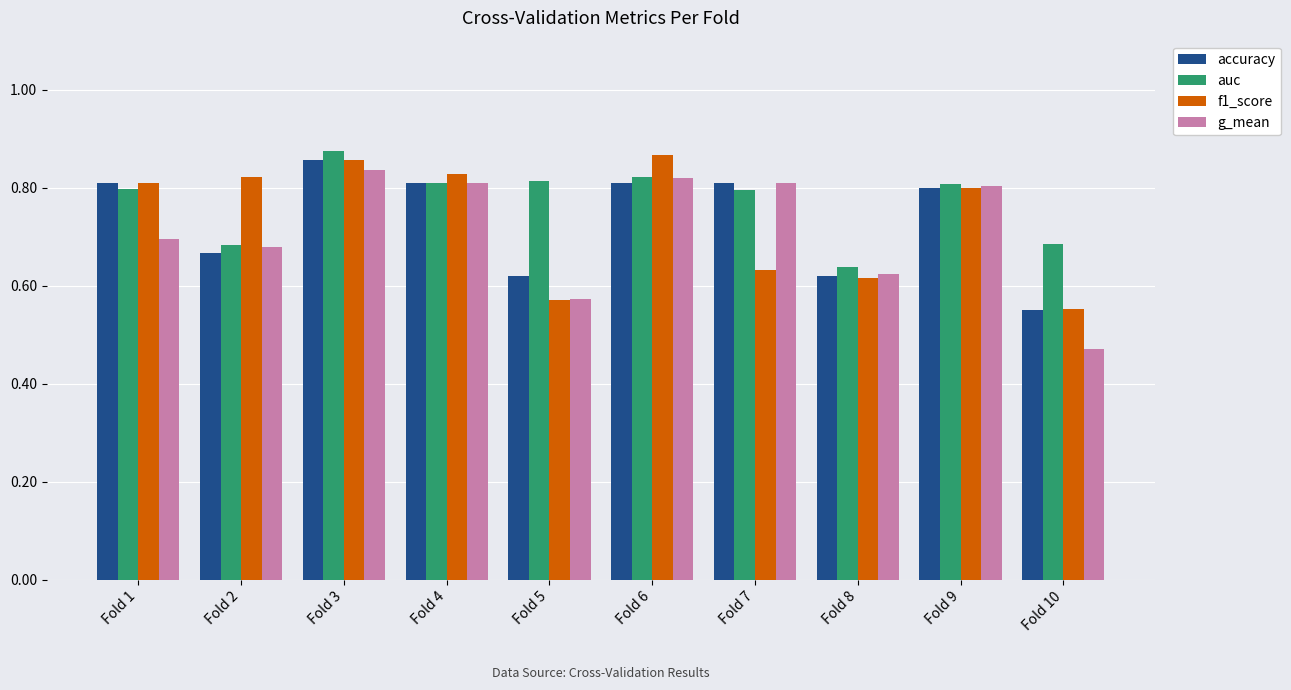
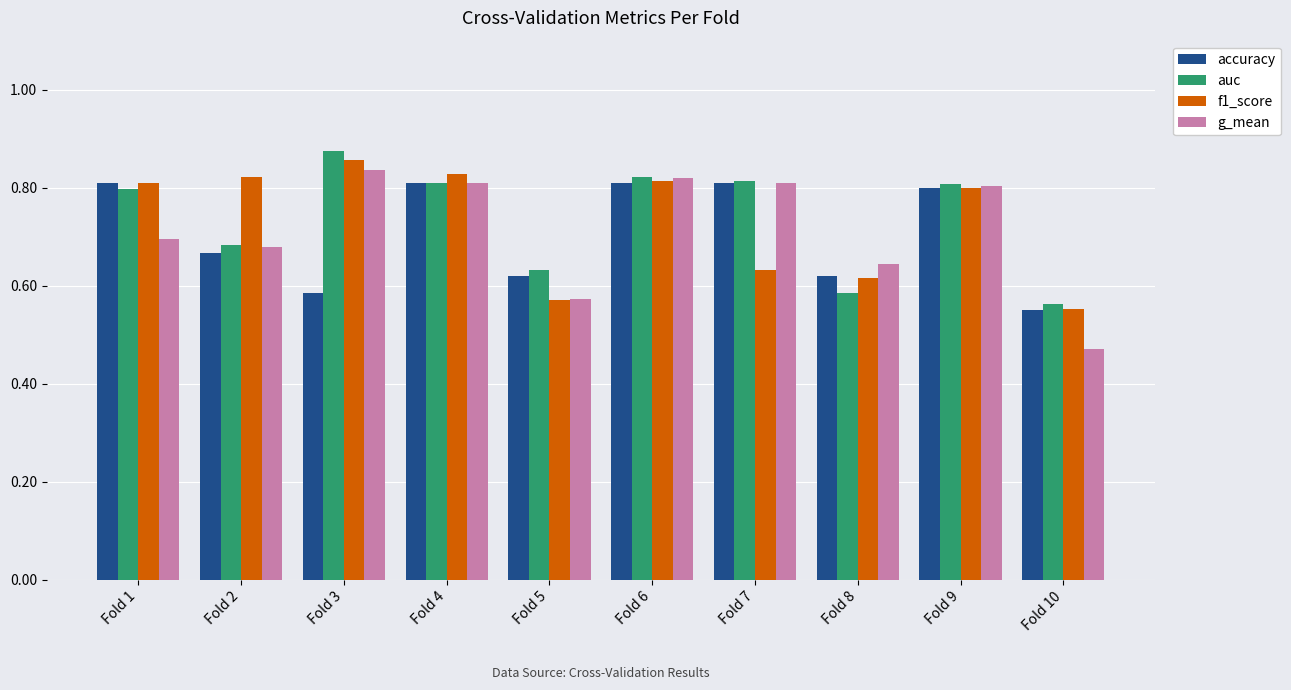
  {
    "accuracy": {
      "Fold 1": 0.81,
      "Fold 2": 0.67,
-     "Fold 3": 0.86,
+     "Fold 3": 0.59,
      "Fold 4": 0.81,
      "Fold 5": 0.62,
      "Fold 6": 0.81,
      "Fold 7": 0.81,
      "Fold 8": 0.62,
      "Fold 9": 0.80,
      "Fold 10": 0.55
    },
    "auc": {
      "Fold 1": 0.80,
      "Fold 2": 0.68,
      "Fold 3": 0.88,
      "Fold 4": 0.81,
-     "Fold 5": 0.81,
+     "Fold 5": 0.63,
      "Fold 6": 0.82,
-     "Fold 7": 0.80,
-     "Fold 8": 0.64,
+     "Fold 7": 0.81,
+     "Fold 8": 0.58,
      "Fold 9": 0.81,
-     "Fold 10": 0.69
+     "Fold 10": 0.56
    },
    "f1_score": {
      "Fold 1": 0.81,
      "Fold 2": 0.82,
      "Fold 3": 0.86,
      "Fold 4": 0.83,
      "Fold 5": 0.57,
-     "Fold 6": 0.87,
+     "Fold 6": 0.81,
      "Fold 7": 0.63,
      "Fold 8": 0.62,
      "Fold 9": 0.80,
      "Fold 10": 0.55
    },
    "g_mean": {
      "Fold 1": 0.69,
      "Fold 2": 0.68,
      "Fold 3": 0.84,
      "Fold 4": 0.81,
      "Fold 5": 0.57,
      "Fold 6": 0.82,
      "Fold 7": 0.81,
-     "Fold 8": 0.62,
+     "Fold 8": 0.64,
      "Fold 9": 0.80,
      "Fold 10": 0.47
    }
  }
